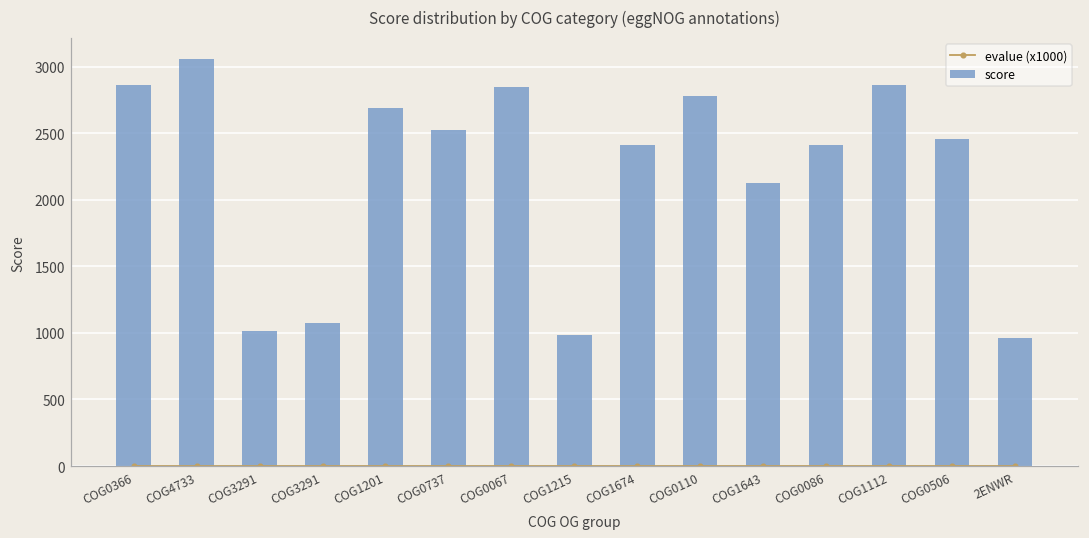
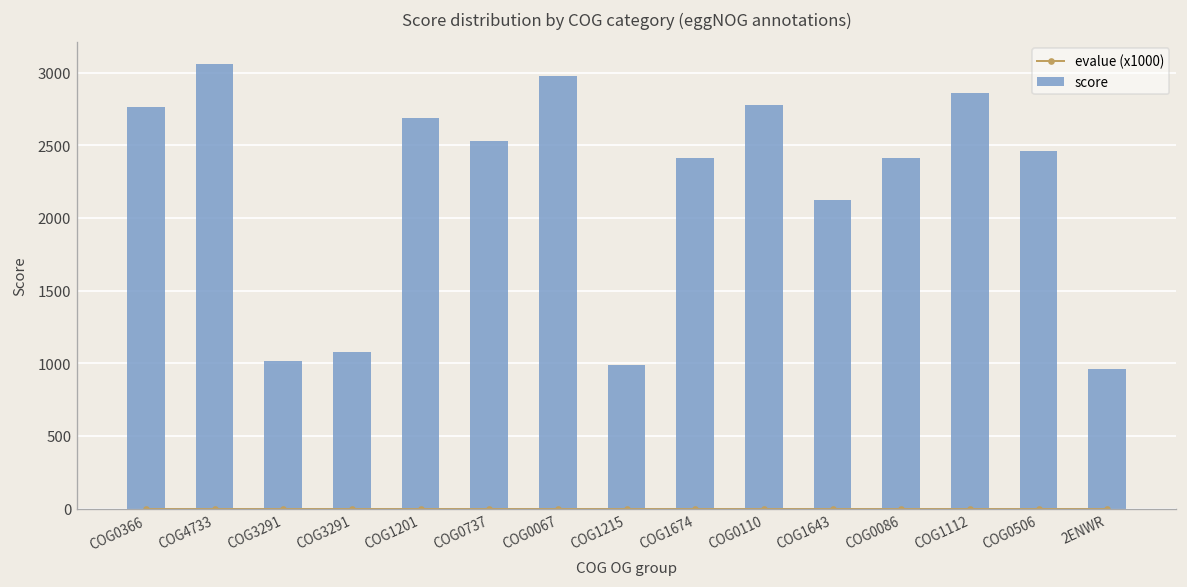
  {
    "score": {
-     "COG0366": 2860,
+     "COG0366": 2770,
      "COG4733": 3060,
      "COG1201": 2690,
      "COG0737": 2530,
-     "COG0067": 2850,
+     "COG0067": 2980,
      "COG1215": 990,
      "COG1674": 2410,
      "COG0110": 2780,
      "COG1643": 2120,
      "COG0086": 2410,
      "COG1112": 2860,
      "COG0506": 2460,
      "2ENWR": 960
    },
    "evalue (x1000)": {
      "COG0366": 0,
      "COG4733": 0,
      "COG1201": 0,
      "COG0737": 0,
      "COG0067": 0,
      "COG1215": 0,
      "COG1674": 0,
      "COG0110": 0,
      "COG1643": 0,
      "COG0086": 0,
      "COG1112": 0,
      "COG0506": 0,
      "2ENWR": 0
    }
  }
